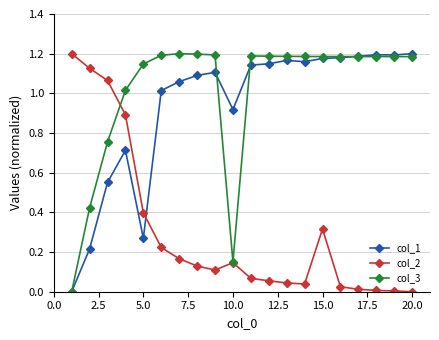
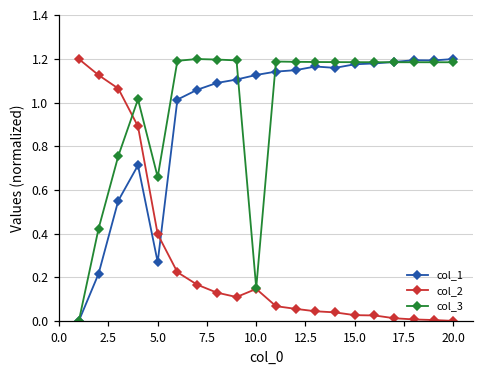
  {
    "col_1": {
      "5.0": 0.27,
-     "10.0": 0.92,
+     "10.0": 1.13,
      "20.0": 1.20
    },
    "col_2": {
      "5.0": 0.40,
-     "15.0": 0.32,
+     "15.0": 0.03,
      "20.0": 0.00
    },
    "col_3": {
-     "5.0": 1.15,
+     "5.0": 0.66,
      "20.0": 1.19
    }
  }
